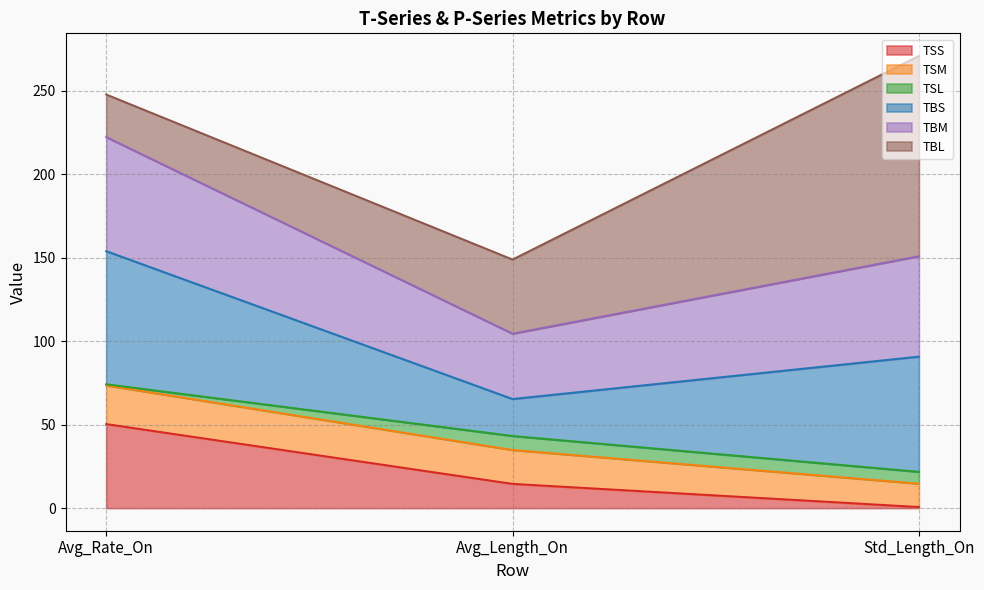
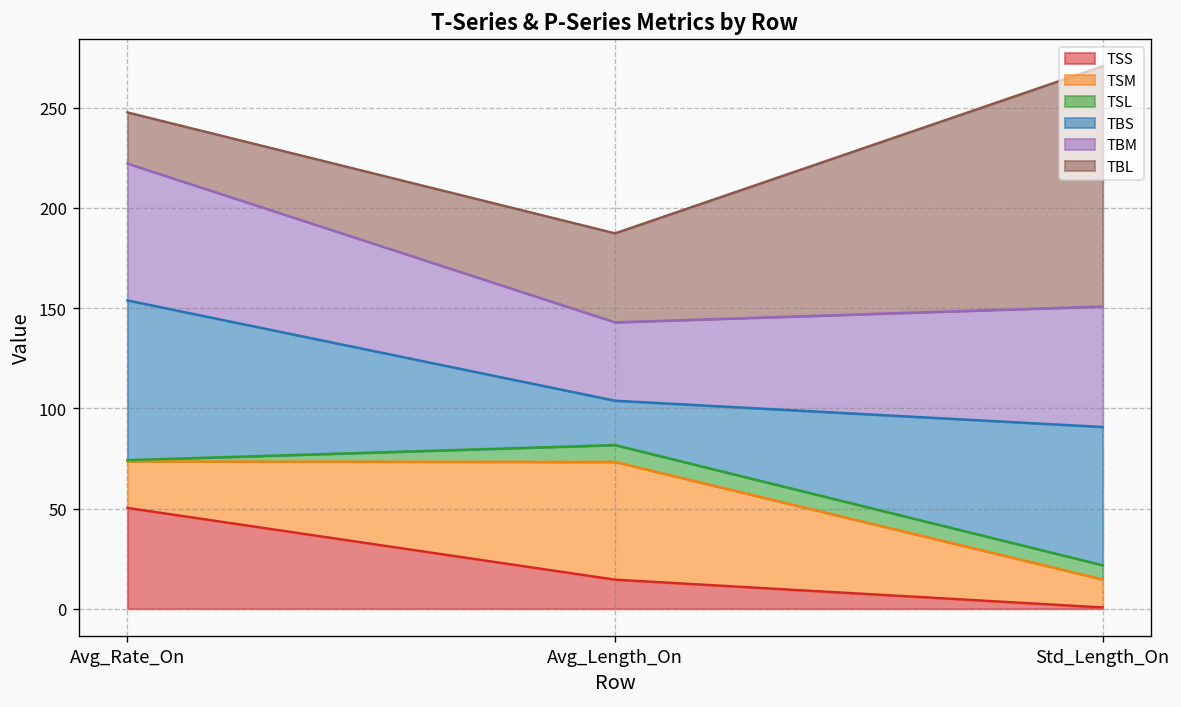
  {
    "TSS": {
      "Avg_Rate_On": 50,
      "Avg_Length_On": 15,
      "Std_Length_On": 1
    },
    "TSM": {
-     "Avg_Length_On": 20,
+     "Avg_Length_On": 59,
      "Std_Length_On": 14
    },
    "TSL": {
      "Avg_Length_On": 8,
      "Std_Length_On": 7
    },
    "TBS": {
      "Avg_Rate_On": 80,
      "Avg_Length_On": 22,
      "Std_Length_On": 69
    },
    "TBM": {
      "Avg_Rate_On": 68,
      "Avg_Length_On": 39,
      "Std_Length_On": 60
    },
    "TBL": {
      "Avg_Rate_On": 26,
      "Avg_Length_On": 44
    }
  }
